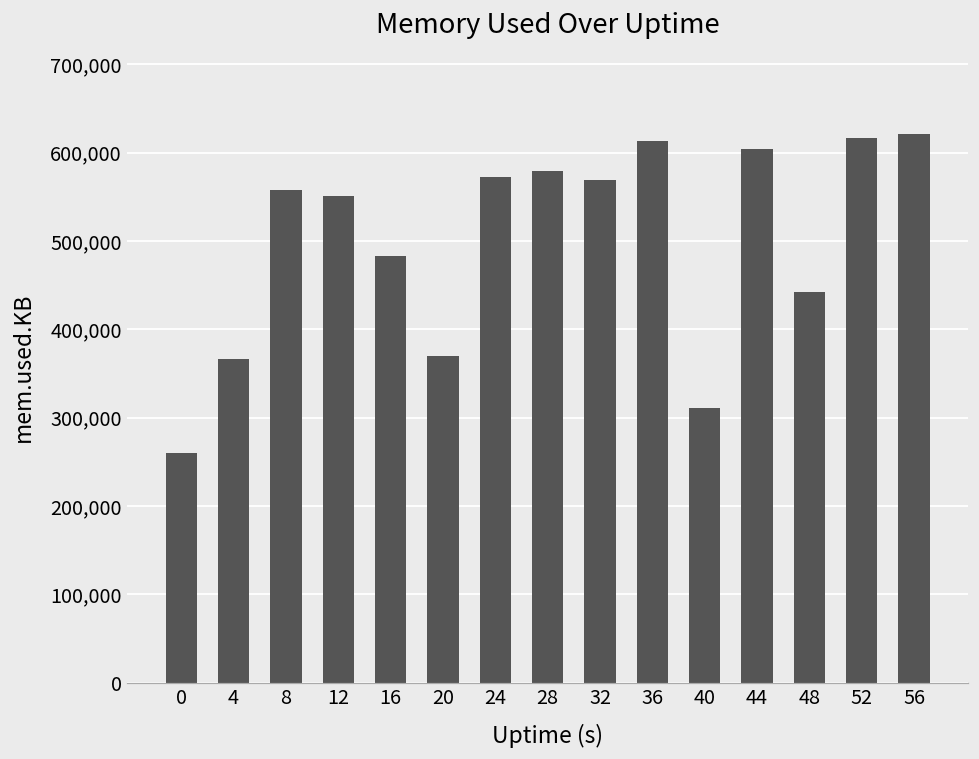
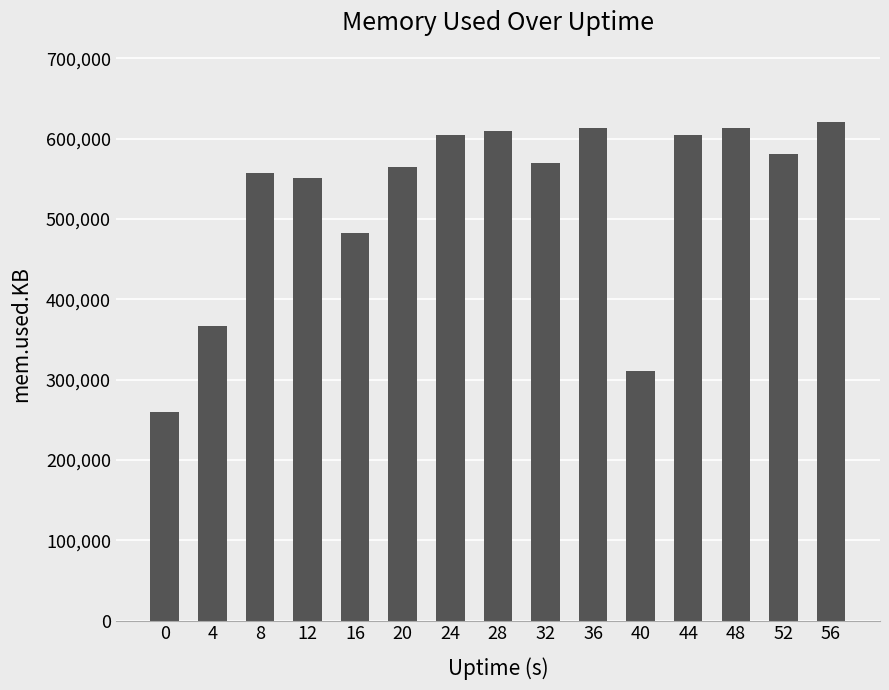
  {
    "0": "260,000",
    "4": "370,000",
    "8": "560,000",
    "12": "550,000",
    "16": "480,000",
-   "20": "370,000",
-   "24": "570,000",
-   "28": "580,000",
+   "20": "560,000",
+   "24": "600,000",
+   "28": "610,000",
    "32": "570,000",
    "36": "610,000",
    "40": "310,000",
    "44": "600,000",
-   "48": "440,000",
-   "52": "620,000",
+   "48": "610,000",
+   "52": "580,000",
    "56": "620,000"
  }
